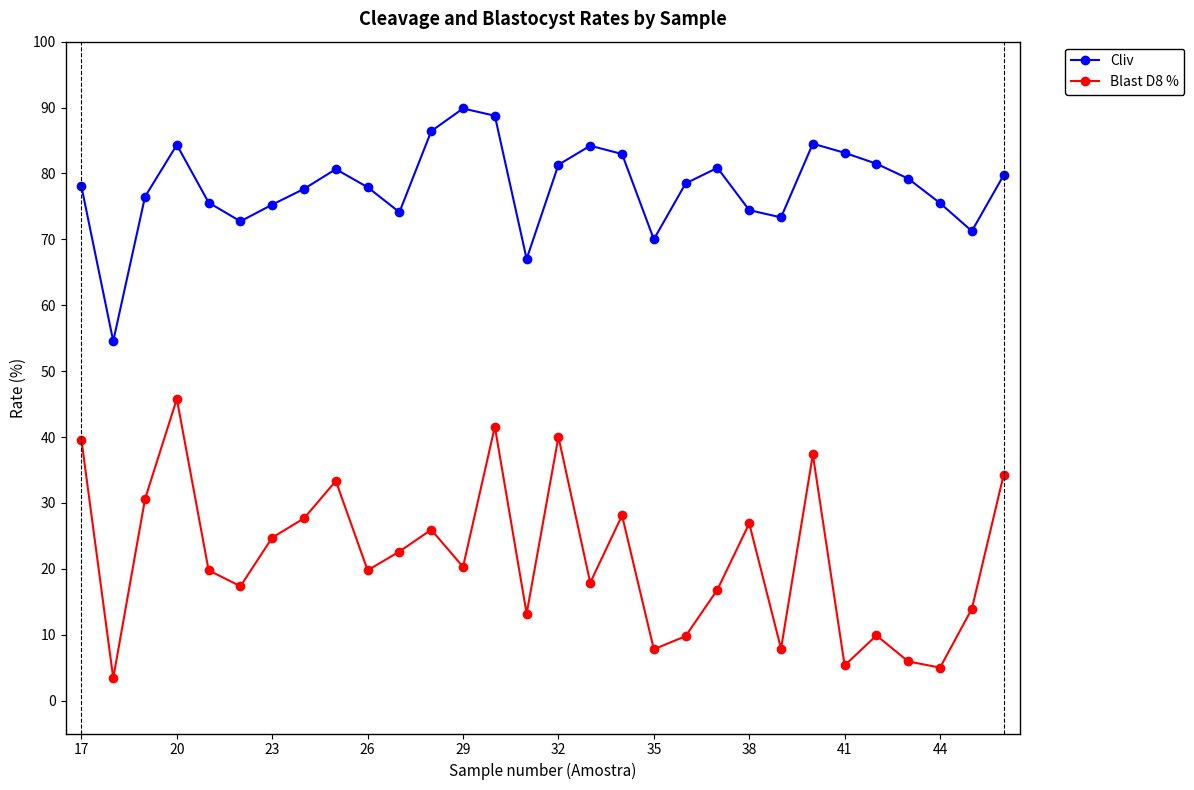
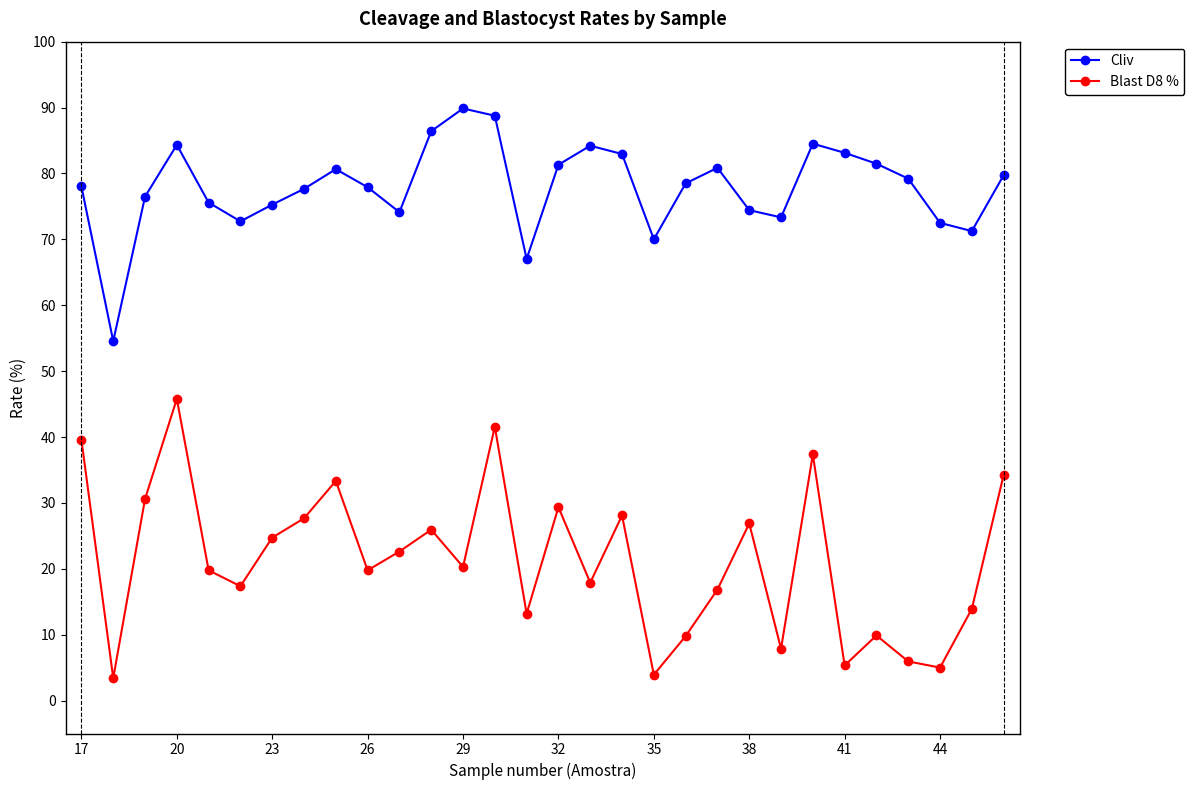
  {
    "Cliv": {
      "32": 81,
      "35": 70,
      "38": 74,
      "41": 83,
-     "44": 76
+     "44": 73
    },
    "Blast D8 %": {
-     "32": 40,
-     "35": 8,
+     "32": 29,
+     "35": 4,
      "38": 27,
      "41": 5,
      "44": 5
    }
  }
